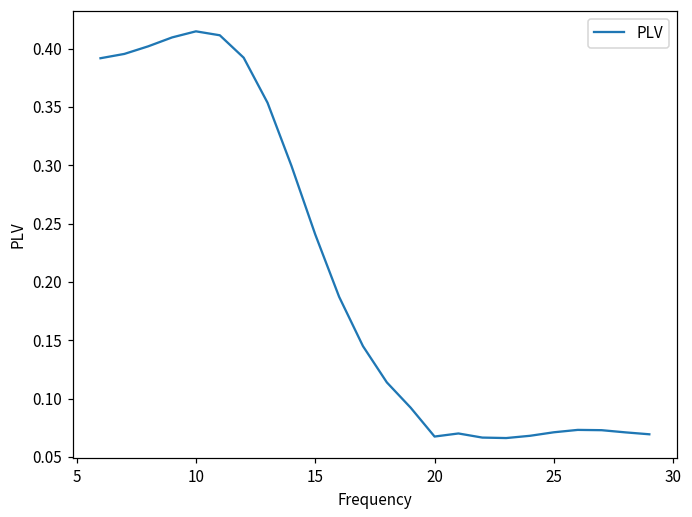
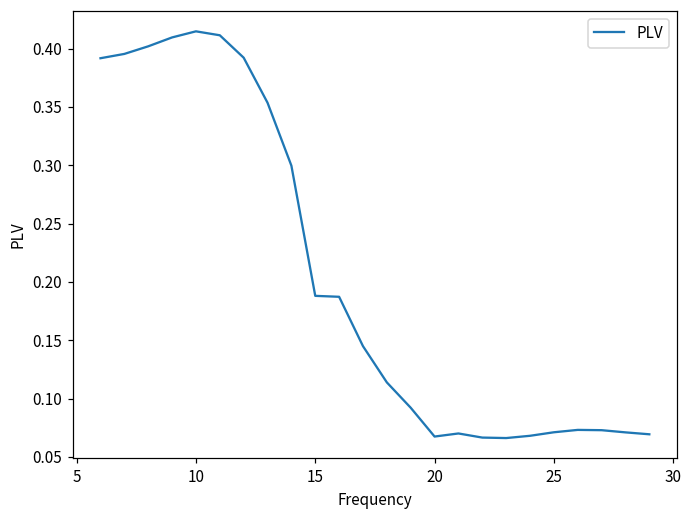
  {
    "10": 0.415,
-   "15": 0.241,
+   "15": 0.188,
    "20": 0.068,
    "25": 0.071
  }
